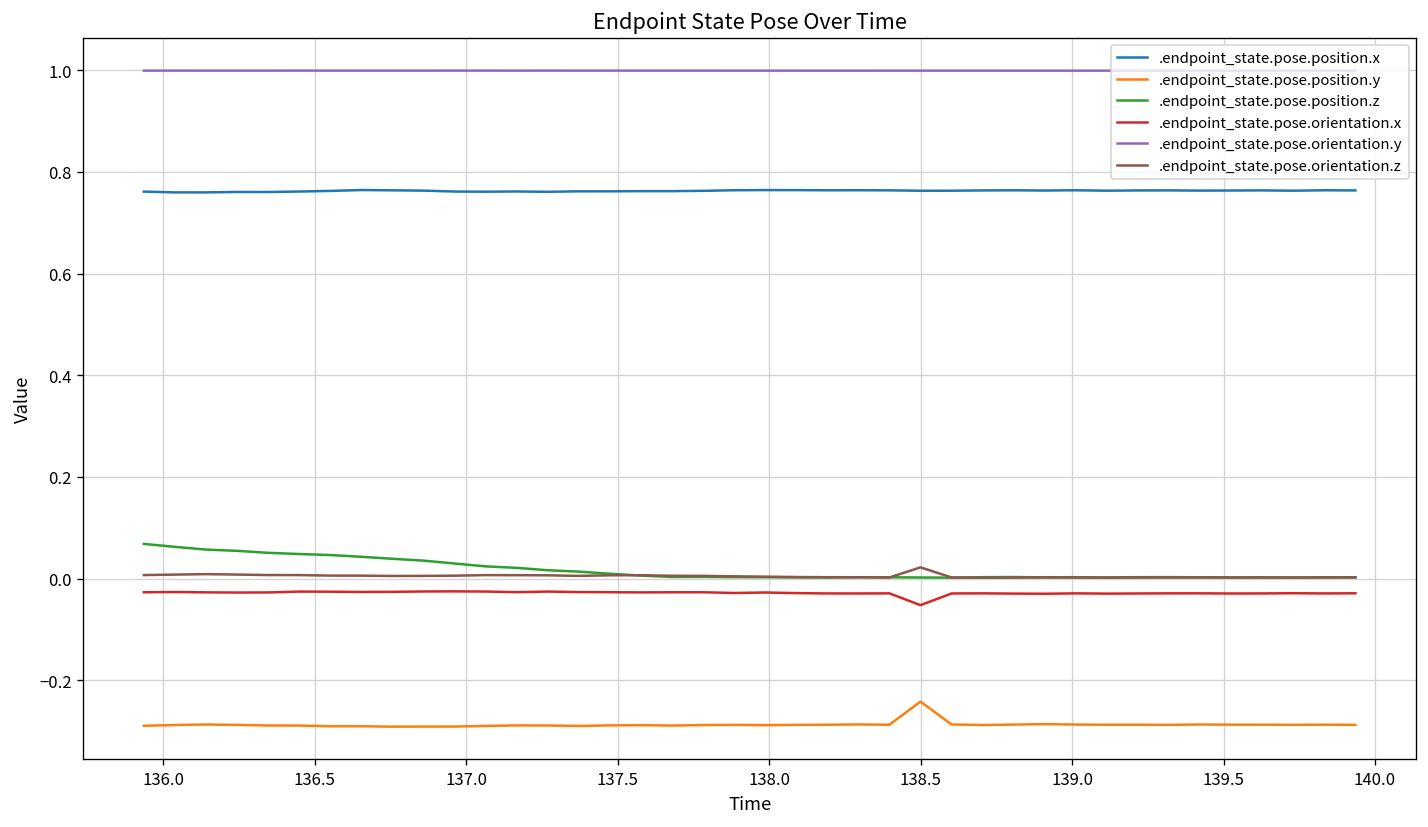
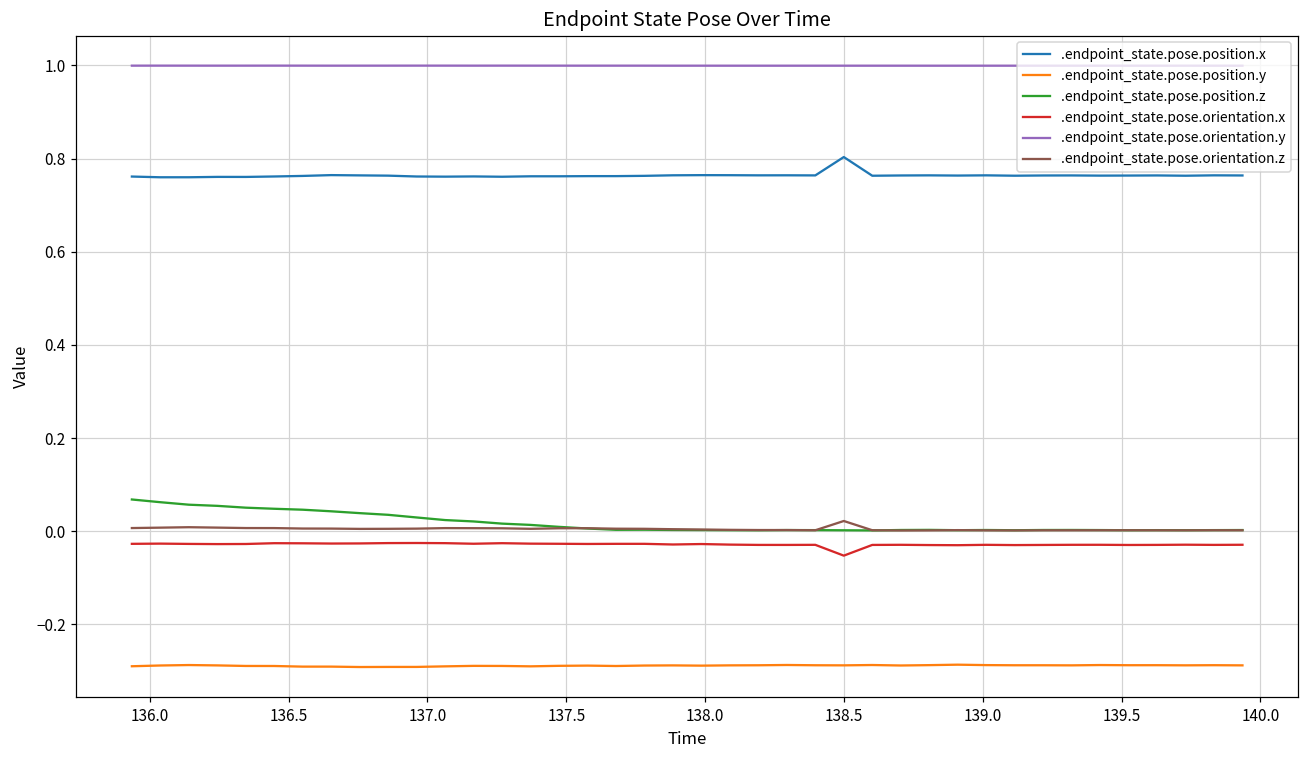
  {
    ".endpoint_state.pose.position.x": {
-     "138.5": 0.76
+     "138.5": 0.80
    },
    ".endpoint_state.pose.position.y": {
-     "138.5": -0.24
+     "138.5": -0.29
    },
    ".endpoint_state.pose.position.z": {
      "138.5": 0.00
    },
    ".endpoint_state.pose.orientation.x": {
      "138.5": -0.05
    },
    ".endpoint_state.pose.orientation.y": {
      "138.5": 1.00
    },
    ".endpoint_state.pose.orientation.z": {
      "138.5": 0.02
    }
  }
